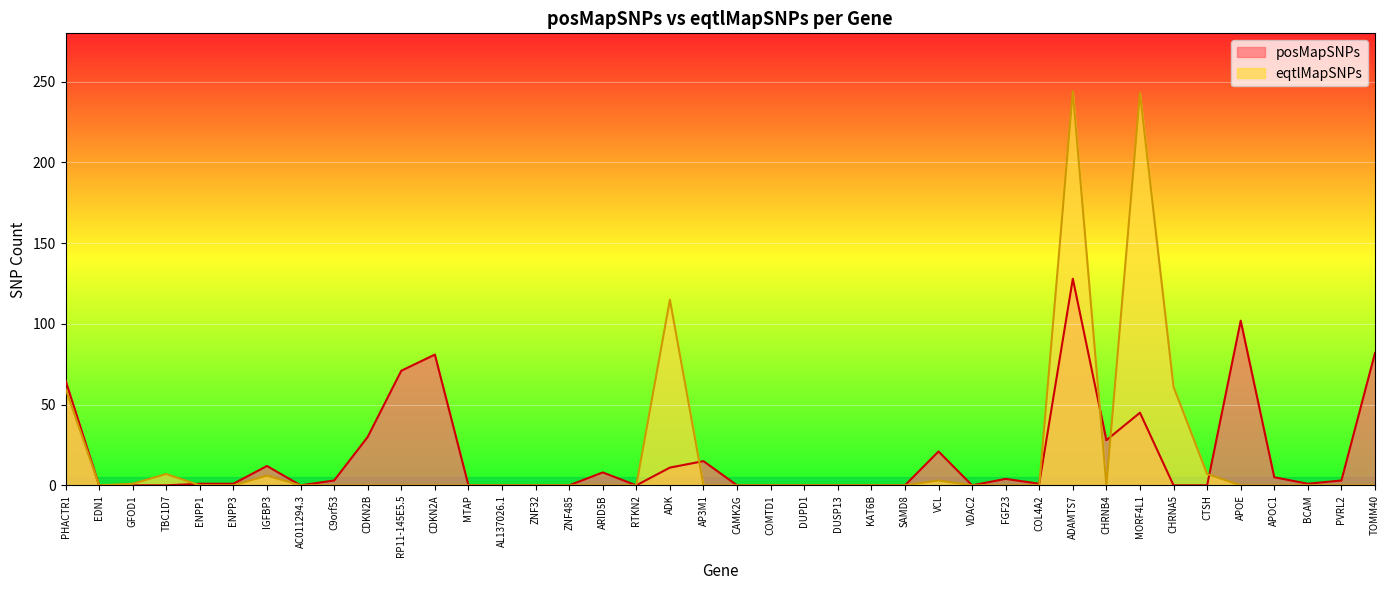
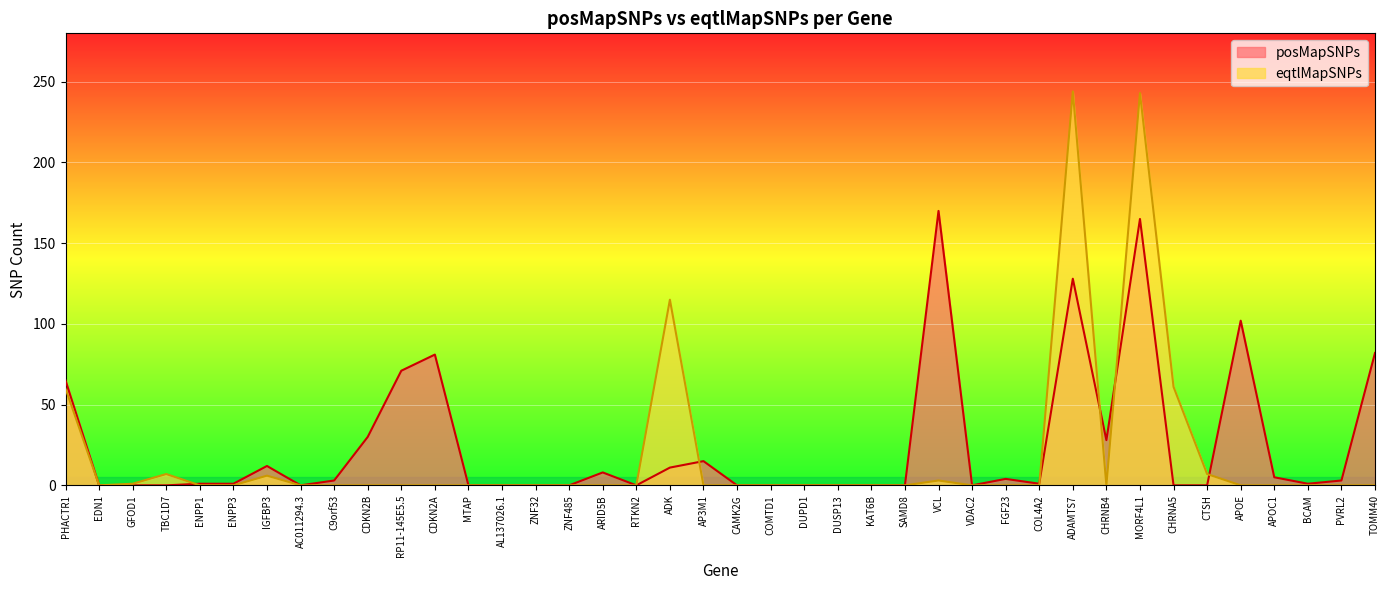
  {
    "posMapSNPs": {
      "PHACTR1": 65,
      "IGFBP3": 12,
      "CDKN2B": 30,
      "RP11-145E5.5": 71,
      "CDKN2A": 81,
      "ARID5B": 8,
      "ADK": 11,
      "AP3M1": 15,
-     "VCL": 21,
+     "VCL": 170,
      "ADAMTS7": 128,
      "CHRNB4": 28,
-     "MORF4L1": 45,
+     "MORF4L1": 165,
      "APOE": 102,
      "TOMM40": 82
    },
    "eqtlMapSNPs": {
      "PHACTR1": 60,
      "TBC1D7": 7,
      "IGFBP3": 6,
      "ADK": 115,
      "ADAMTS7": 244,
      "MORF4L1": 243,
      "CHRNA5": 61,
      "CTSH": 7
    }
  }
